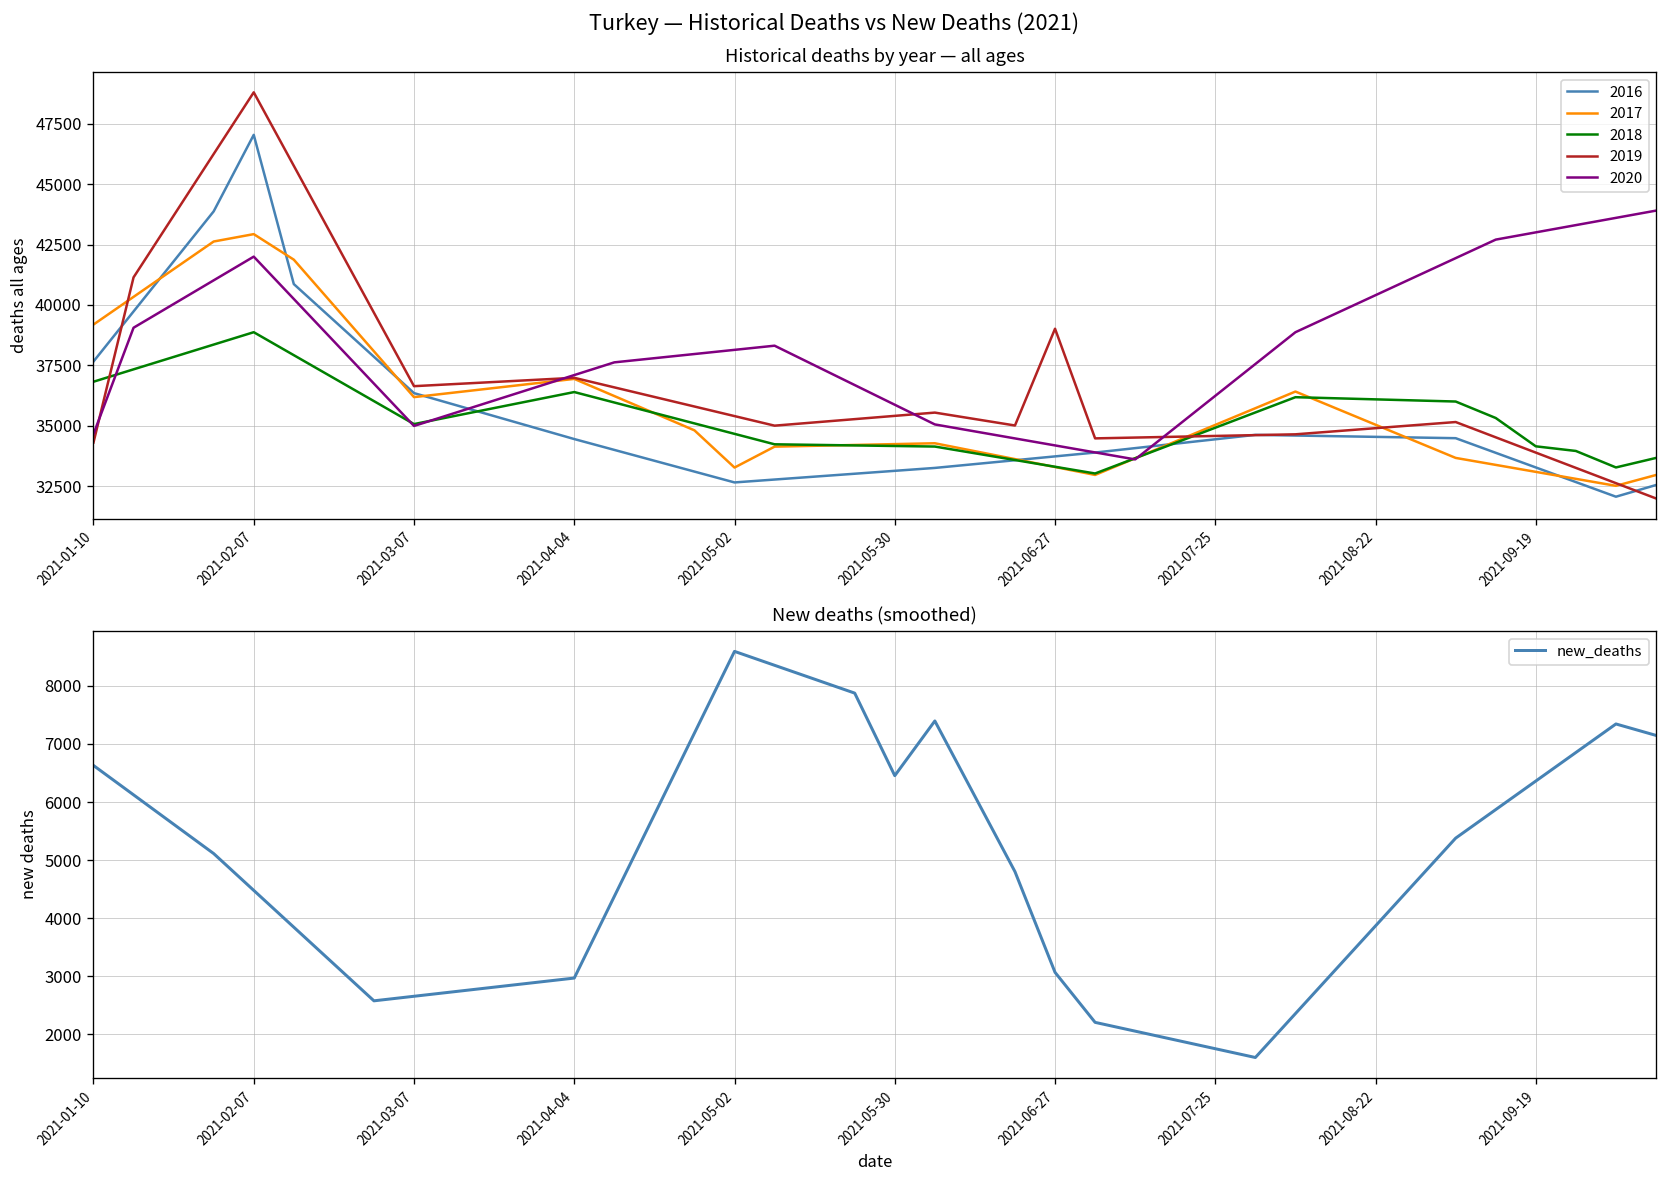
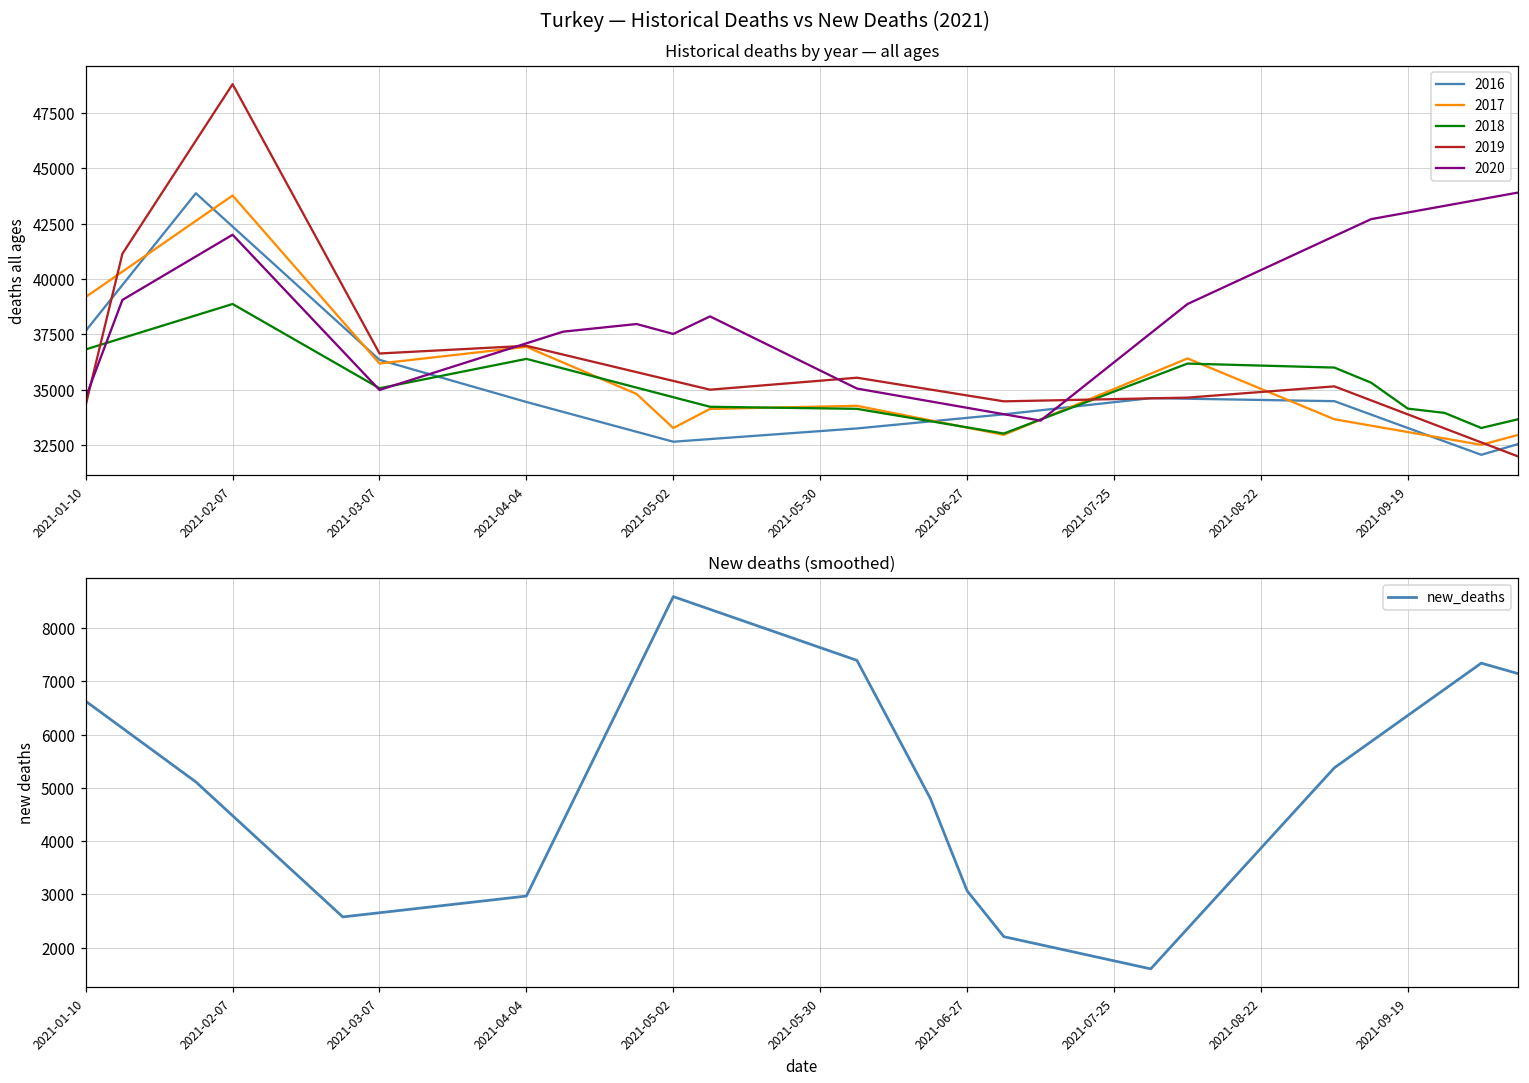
  {
    "Historical deaths by year — all ages": {
      "2016": {
        "2021-01-10": 37700,
-       "2021-02-07": 47000,
+       "2021-02-07": 42400,
        "2021-03-07": 36400,
        "2021-04-04": 34500,
        "2021-05-02": 32700,
        "2021-05-30": 33100,
        "2021-06-27": 33700,
        "2021-07-25": 34400,
        "2021-08-22": 34500,
        "2021-09-19": 33300
      },
      "2017": {
        "2021-01-10": 39200,
-       "2021-02-07": 42900,
+       "2021-02-07": 43800,
        "2021-03-07": 36200,
        "2021-05-02": 33300,
        "2021-08-22": 35000,
        "2021-09-19": 33100
      },
      "2018": {
        "2021-01-10": 36800,
        "2021-02-07": 38900,
        "2021-04-04": 36400,
        "2021-05-02": 34700,
        "2021-08-22": 36100,
        "2021-09-19": 34200
      },
      "2019": {
        "2021-01-10": 34300,
        "2021-02-07": 48800,
        "2021-03-07": 36600,
        "2021-05-02": 35400,
        "2021-05-30": 35400,
-       "2021-06-27": 39000,
+       "2021-06-27": 34700,
        "2021-07-25": 34600,
        "2021-08-22": 34900,
        "2021-09-19": 33900
      },
      "2020": {
        "2021-01-10": 34700,
        "2021-02-07": 42000,
-       "2021-05-02": 38100,
+       "2021-05-02": 37500,
        "2021-05-30": 35900,
        "2021-06-27": 34200,
        "2021-07-25": 36200,
        "2021-08-22": 40400,
        "2021-09-19": 43000
      }
    },
    "New deaths (smoothed)": {
      "2021-01-10": 6600,
      "2021-02-07": 4500,
      "2021-03-07": 2700,
      "2021-04-04": 3000,
      "2021-05-02": 8600,
-     "2021-05-30": 6500,
+     "2021-05-30": 7600,
      "2021-06-27": 3100,
      "2021-07-25": 1800,
      "2021-08-22": 3900,
      "2021-09-19": 6400
    }
  }
